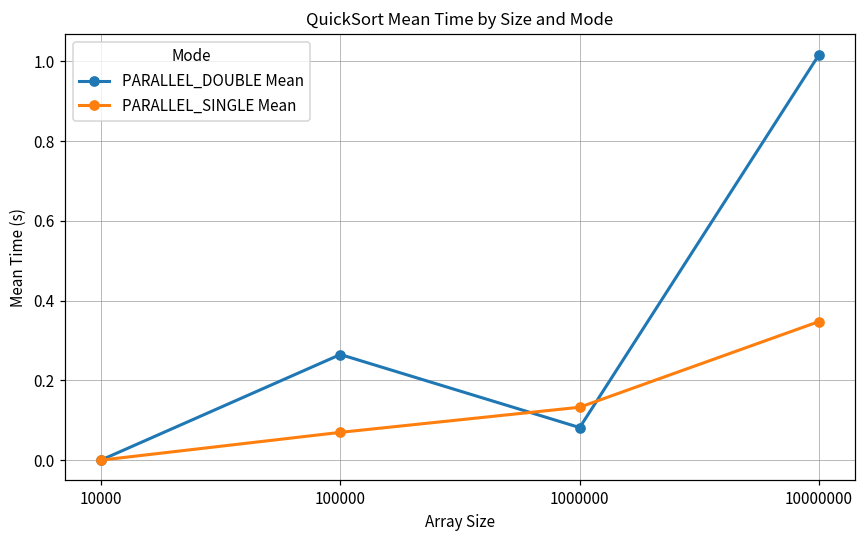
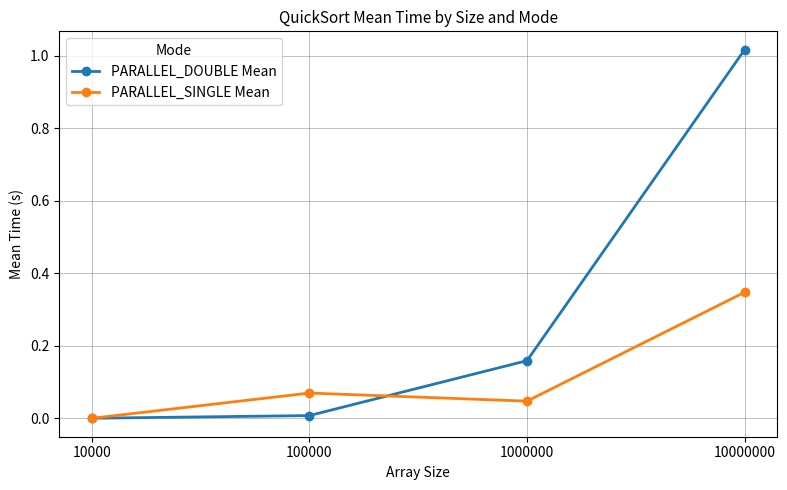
  {
    "PARALLEL_DOUBLE Mean": {
-     "100000": 0.27,
-     "1000000": 0.08,
+     "100000": 0.01,
+     "1000000": 0.16,
      "10000000": 1.02
    },
    "PARALLEL_SINGLE Mean": {
      "100000": 0.07,
-     "1000000": 0.13,
+     "1000000": 0.05,
      "10000000": 0.35
    }
  }
